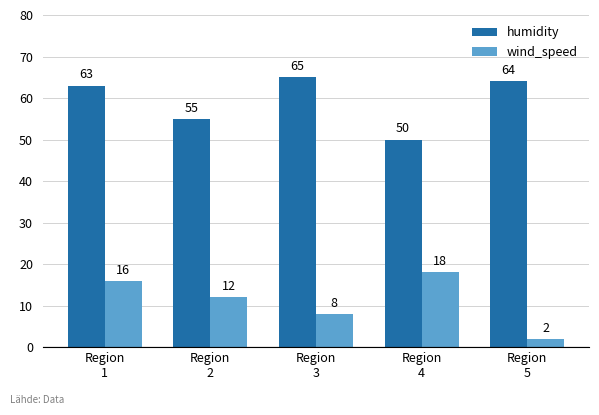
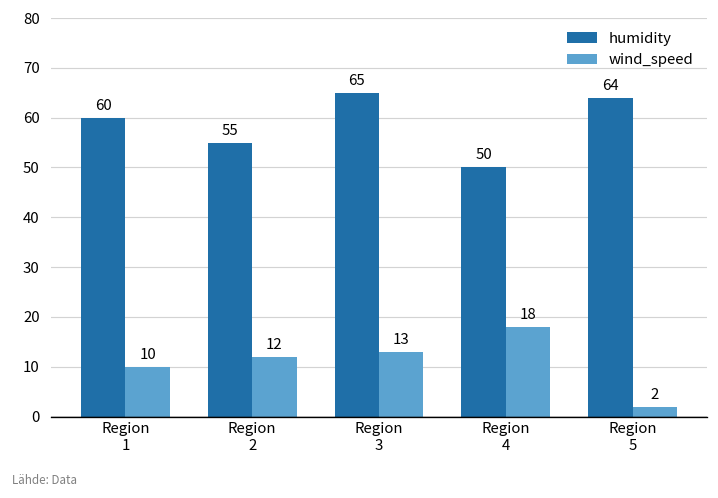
  {
    "humidity": {
-     "Region 1": 63,
+     "Region 1": 60,
      "Region 2": 55,
      "Region 3": 65,
      "Region 4": 50,
      "Region 5": 64
    },
    "wind_speed": {
-     "Region 1": 16,
+     "Region 1": 10,
      "Region 2": 12,
-     "Region 3": 8,
+     "Region 3": 13,
      "Region 4": 18,
      "Region 5": 2
    }
  }
